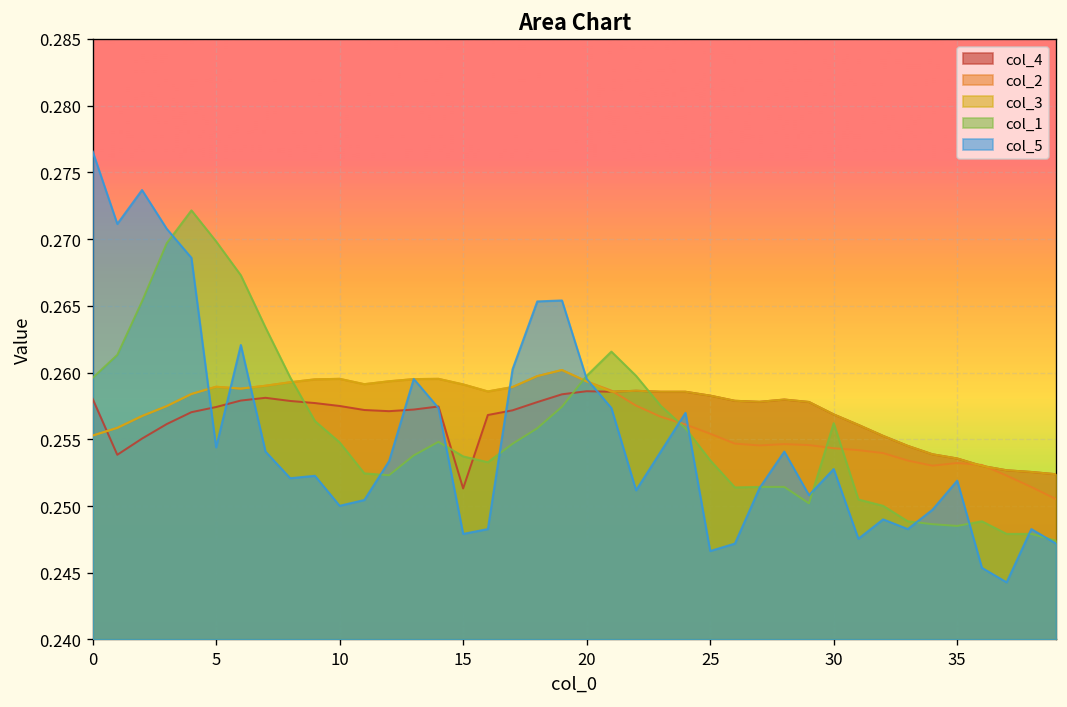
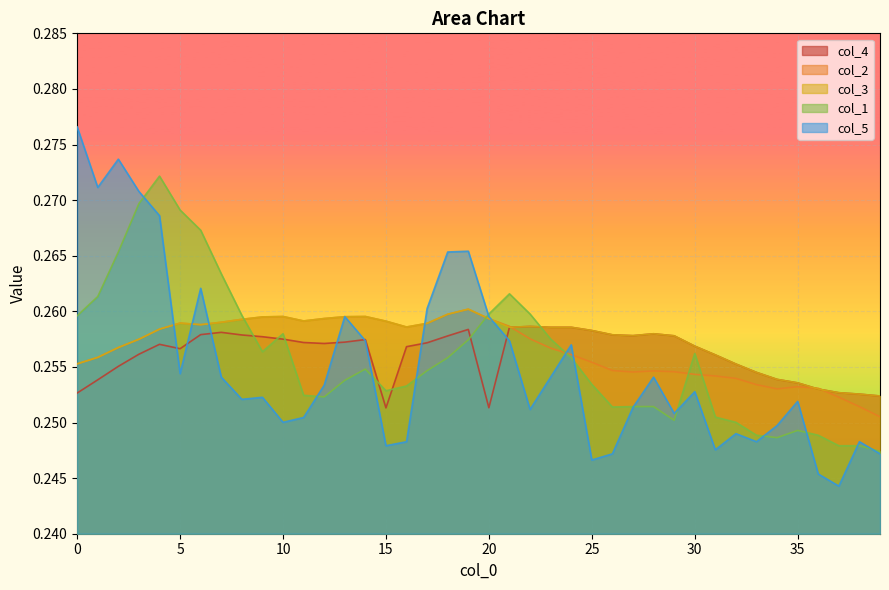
  {
    "col_4": {
-     "0": 0.2580,
-     "5": 0.2574,
+     "0": 0.2527,
+     "5": 0.2566,
      "10": 0.2575,
      "15": 0.2513,
-     "20": 0.2586
+     "20": 0.2513
    },
    "col_1": {
      "0": 0.2596,
-     "5": 0.2698,
-     "10": 0.2548,
-     "15": 0.2537,
+     "5": 0.2691,
+     "10": 0.2580,
+     "15": 0.2529,
      "20": 0.2598,
      "25": 0.2534,
      "30": 0.2562,
-     "35": 0.2485
+     "35": 0.2493
    },
    "col_5": {
      "0": 0.2766,
      "5": 0.2544,
      "10": 0.2500,
      "15": 0.2479,
      "25": 0.2466,
      "30": 0.2528,
      "35": 0.2519
    }
  }
